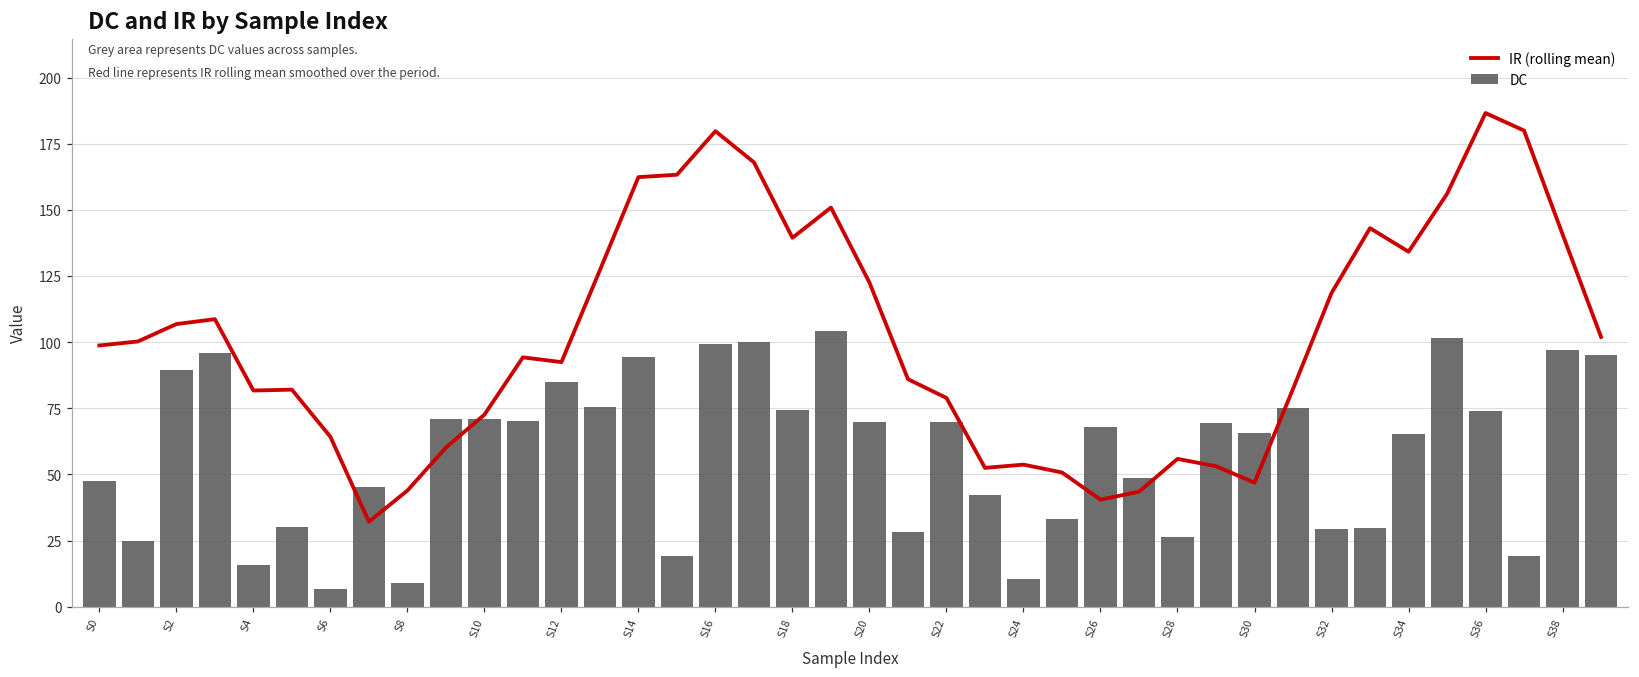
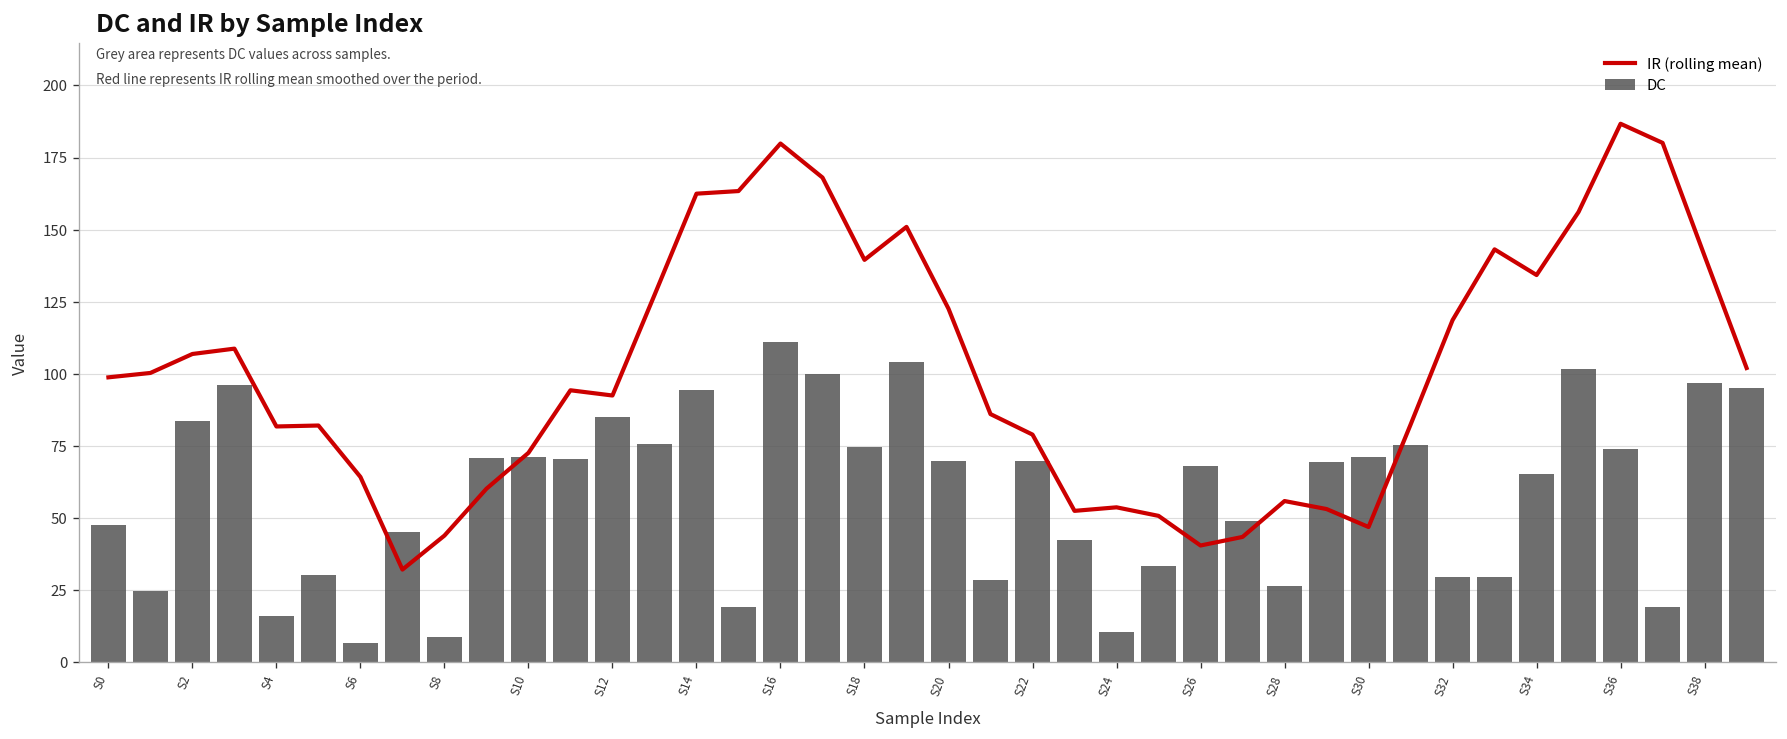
  {
    "IR (rolling mean)": {
      "S0": 99,
      "S2": 107,
      "S4": 82,
      "S6": 64,
      "S8": 44,
      "S10": 73,
      "S12": 92,
      "S14": 162,
      "S16": 180,
      "S18": 140,
      "S20": 123,
      "S22": 79,
      "S24": 54,
      "S26": 40,
      "S28": 56,
      "S30": 47,
      "S32": 119,
      "S34": 134,
      "S36": 187,
      "S38": 141
    },
    "DC": {
      "S0": 48,
-     "S2": 89,
+     "S2": 84,
      "S4": 16,
      "S6": 7,
      "S8": 9,
      "S10": 71,
      "S12": 85,
      "S14": 94,
-     "S16": 99,
+     "S16": 111,
      "S18": 75,
      "S20": 70,
      "S22": 70,
      "S24": 10,
      "S26": 68,
      "S28": 26,
-     "S30": 66,
+     "S30": 71,
      "S32": 29,
      "S34": 65,
      "S36": 74,
      "S38": 97
    }
  }
